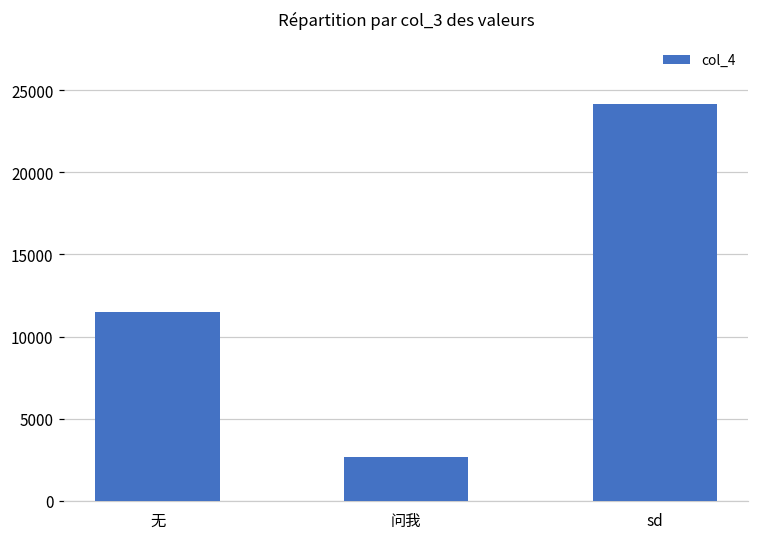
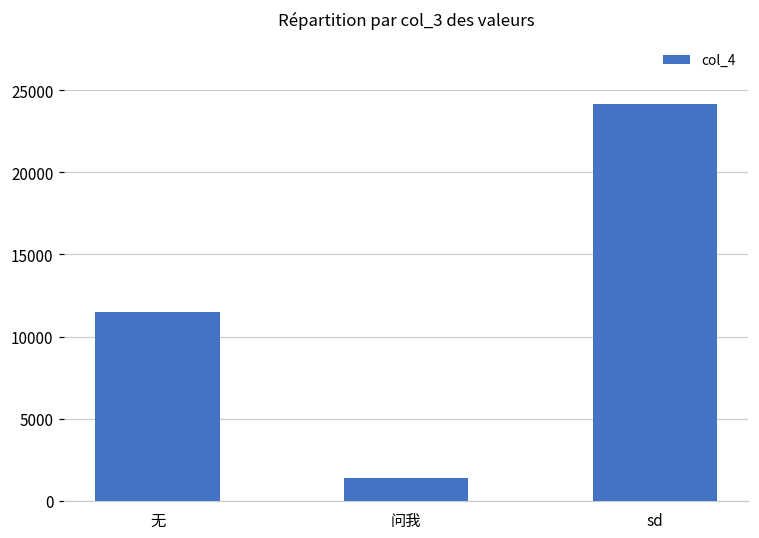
  {
    "无": 11500,
-   "问我": 2700,
+   "问我": 1400,
    "sd": 24100
  }
